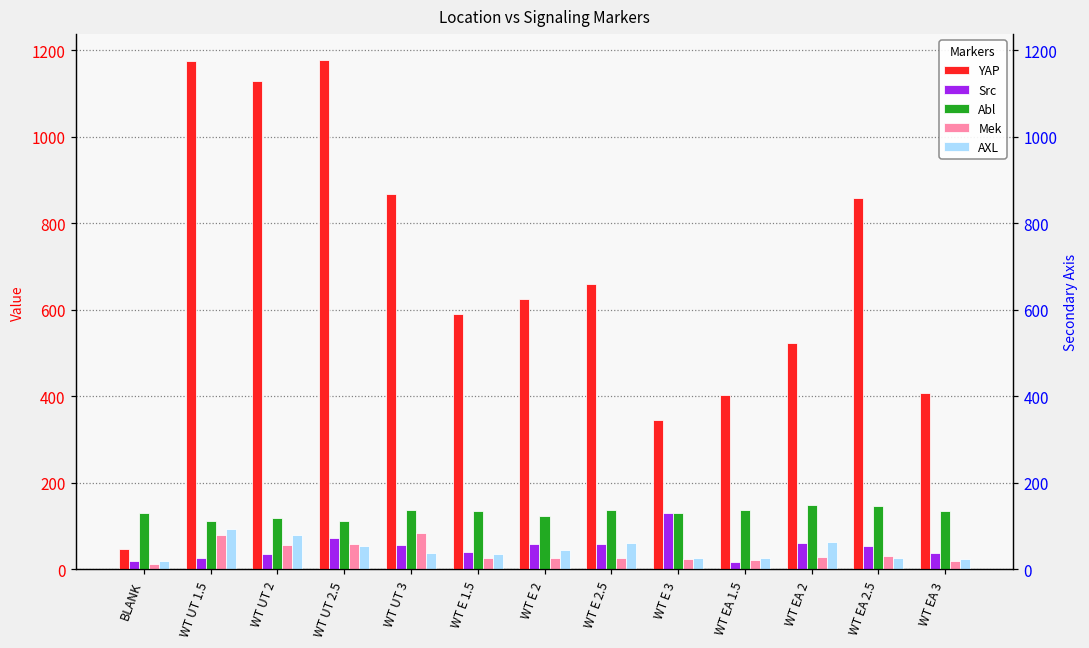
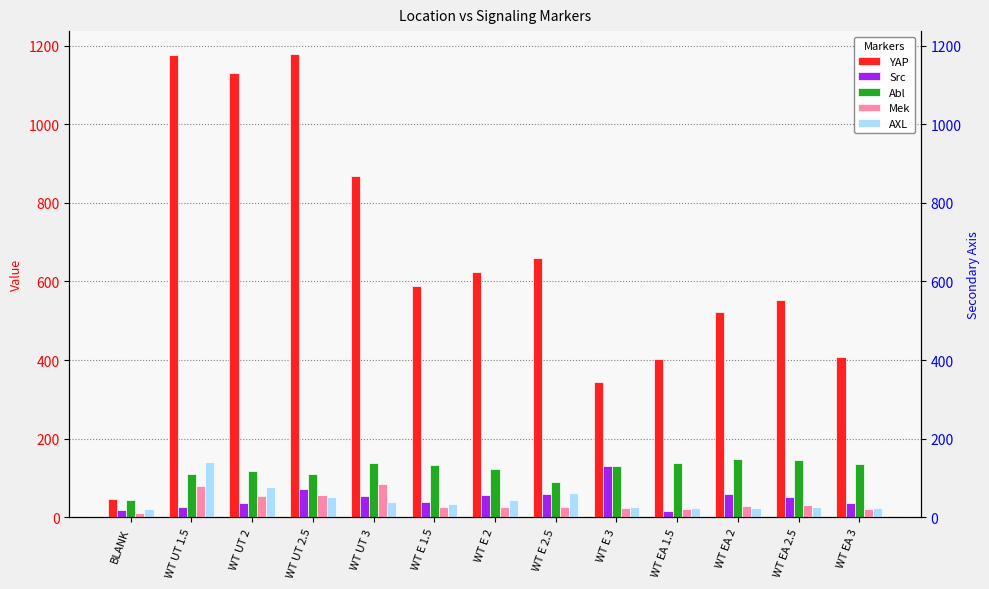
  {
    "YAP": {
      "BLANK": 50,
      "WT UT 1.5": 1180,
      "WT UT 2": 1130,
      "WT UT 2.5": 1180,
      "WT UT 3": 870,
      "WT E 1.5": 590,
      "WT E 2": 630,
      "WT E 2.5": 660,
      "WT E 3": 350,
      "WT EA 1.5": 400,
      "WT EA 2": 520,
-     "WT EA 2.5": 860,
+     "WT EA 2.5": 550,
      "WT EA 3": 410
    },
    "Src": {
      "BLANK": 20,
      "WT UT 1.5": 30,
      "WT UT 2": 40,
      "WT UT 2.5": 70,
      "WT UT 3": 60,
      "WT E 1.5": 40,
      "WT E 2": 60,
      "WT E 2.5": 60,
      "WT E 3": 130,
      "WT EA 1.5": 20,
      "WT EA 2": 60,
      "WT EA 2.5": 50,
      "WT EA 3": 40
    },
    "Abl": {
-     "BLANK": 130,
+     "BLANK": 50,
      "WT UT 1.5": 110,
      "WT UT 2": 120,
      "WT UT 2.5": 110,
      "WT UT 3": 140,
      "WT E 1.5": 130,
      "WT E 2": 120,
-     "WT E 2.5": 140,
+     "WT E 2.5": 90,
      "WT E 3": 130,
      "WT EA 1.5": 140,
      "WT EA 2": 150,
      "WT EA 2.5": 150,
      "WT EA 3": 140
    },
    "Mek": {
      "BLANK": 10,
      "WT UT 1.5": 80,
      "WT UT 2": 60,
      "WT UT 2.5": 60,
      "WT UT 3": 80,
      "WT E 1.5": 30,
      "WT E 2": 30,
      "WT E 2.5": 30,
      "WT E 3": 20,
      "WT EA 1.5": 20,
      "WT EA 2": 30,
      "WT EA 2.5": 30,
      "WT EA 3": 20
    },
    "AXL": {
      "BLANK": 20,
-     "WT UT 1.5": 90,
+     "WT UT 1.5": 140,
      "WT UT 2": 80,
      "WT UT 2.5": 50,
      "WT UT 3": 40,
      "WT E 1.5": 40,
      "WT E 2": 50,
      "WT E 2.5": 60,
      "WT E 3": 30,
      "WT EA 1.5": 30,
-     "WT EA 2": 60,
+     "WT EA 2": 20,
      "WT EA 2.5": 30,
      "WT EA 3": 20
    }
  }
